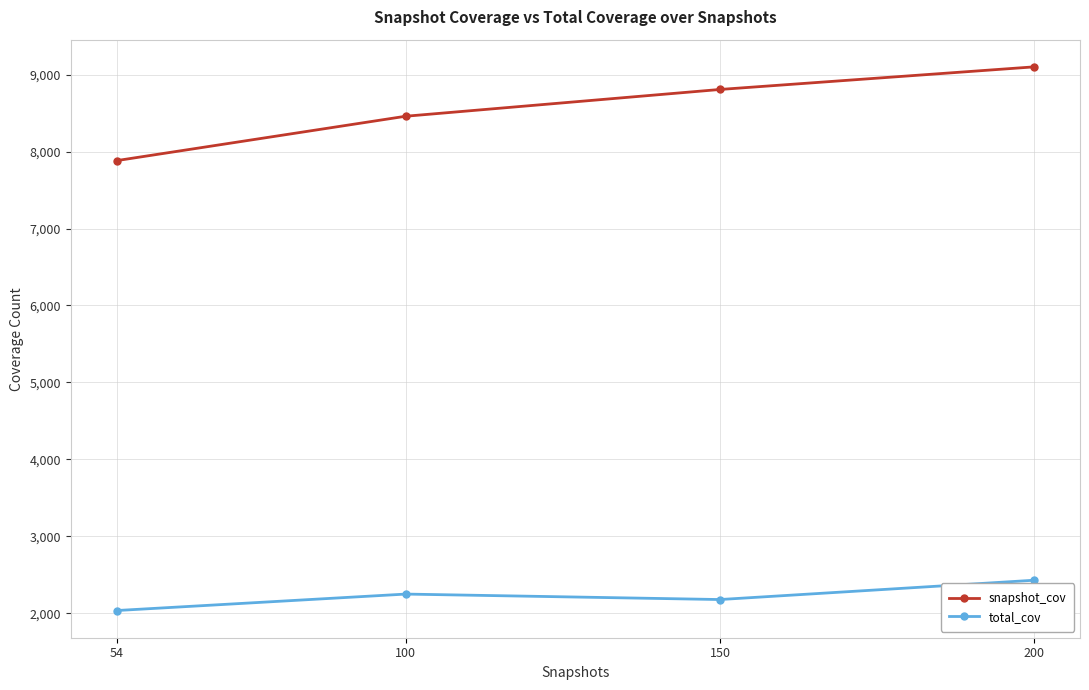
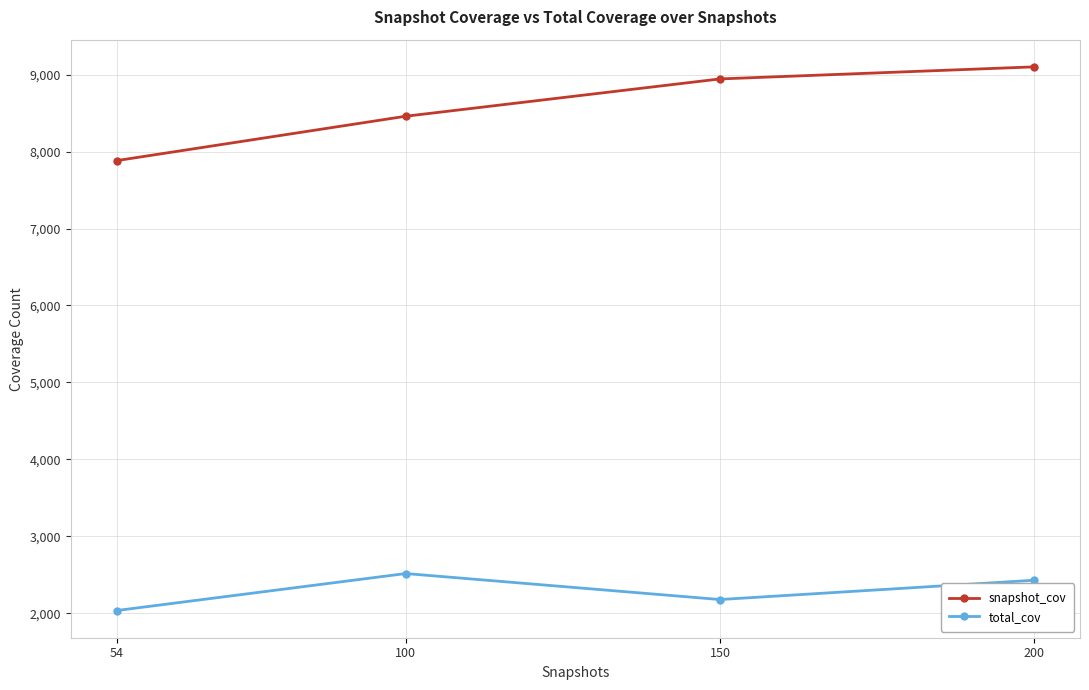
  {
    "snapshot_cov": {
      "54": "7,900",
      "100": "8,500",
-     "150": "8,800",
+     "150": "8,900",
      "200": "9,100"
    },
    "total_cov": {
      "54": "2,000",
-     "100": "2,200",
+     "100": "2,500",
      "150": "2,200",
      "200": "2,400"
    }
  }
